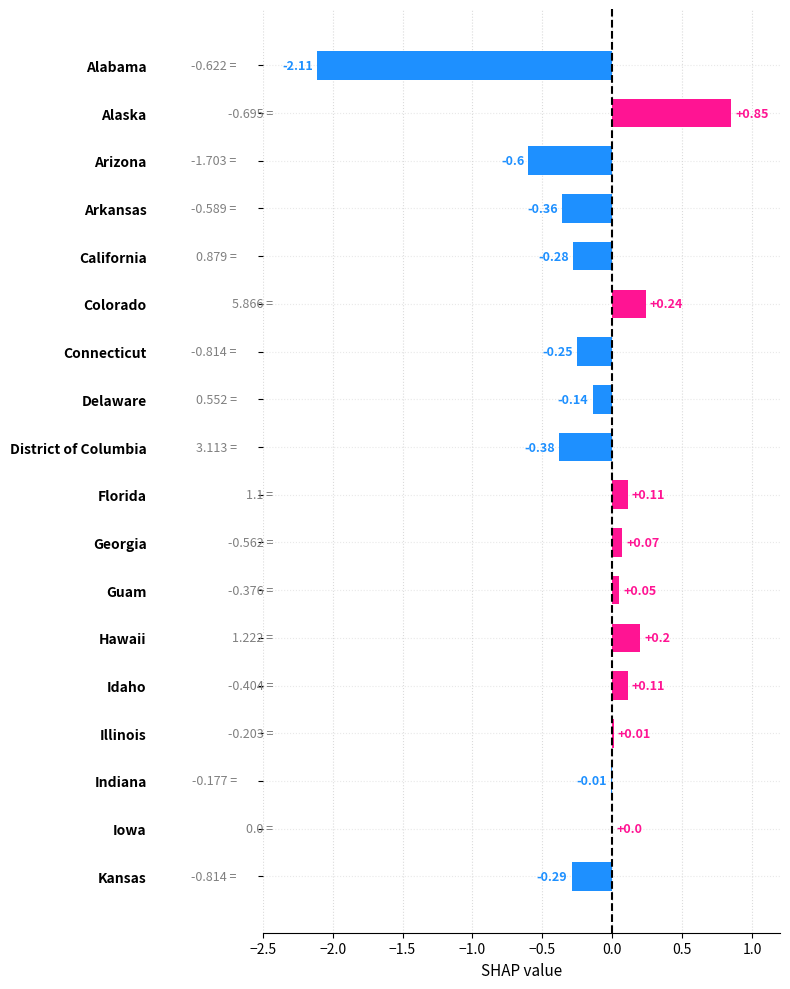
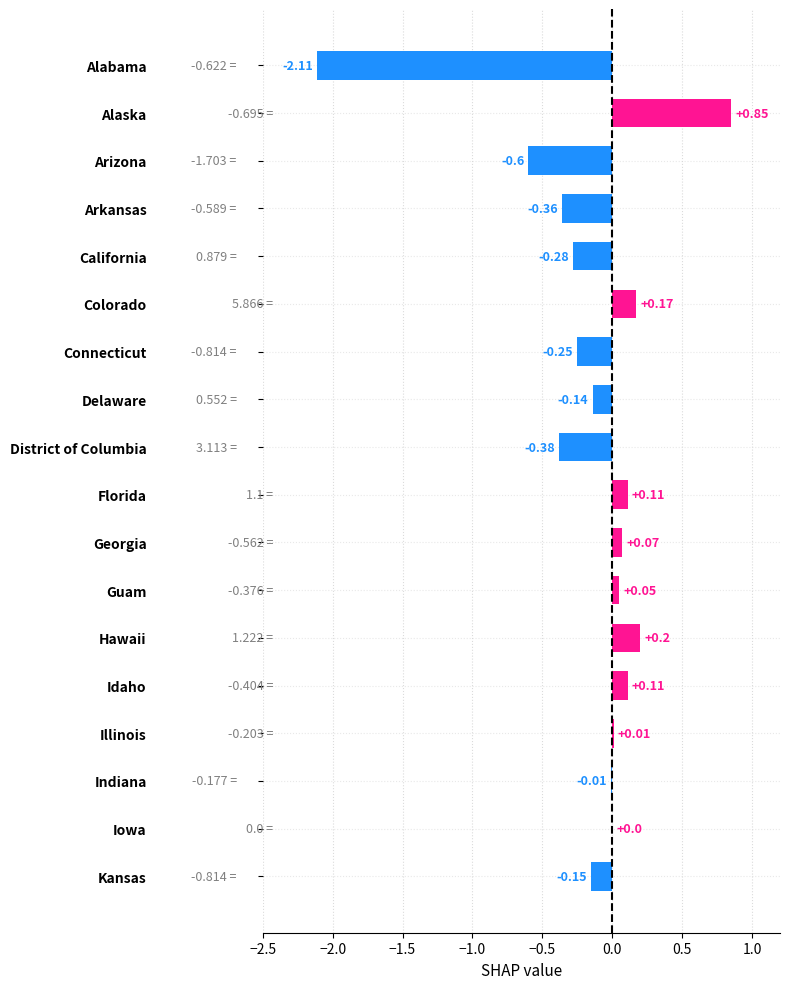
  {
    "Alabama": "-2.11",
    "Alaska": "+0.85",
    "Arizona": "-0.6",
    "Arkansas": "-0.36",
    "California": "-0.28",
-   "Colorado": "+0.24",
+   "Colorado": "+0.17",
    "Connecticut": "-0.25",
    "Delaware": "-0.14",
    "District of Columbia": "-0.38",
    "Florida": "+0.11",
    "Georgia": "+0.07",
    "Guam": "+0.05",
    "Hawaii": "+0.2",
    "Idaho": "+0.11",
    "Illinois": "+0.01",
    "Indiana": "-0.01",
    "Iowa": "+0.0",
-   "Kansas": "-0.29"
+   "Kansas": "-0.15"
  }
